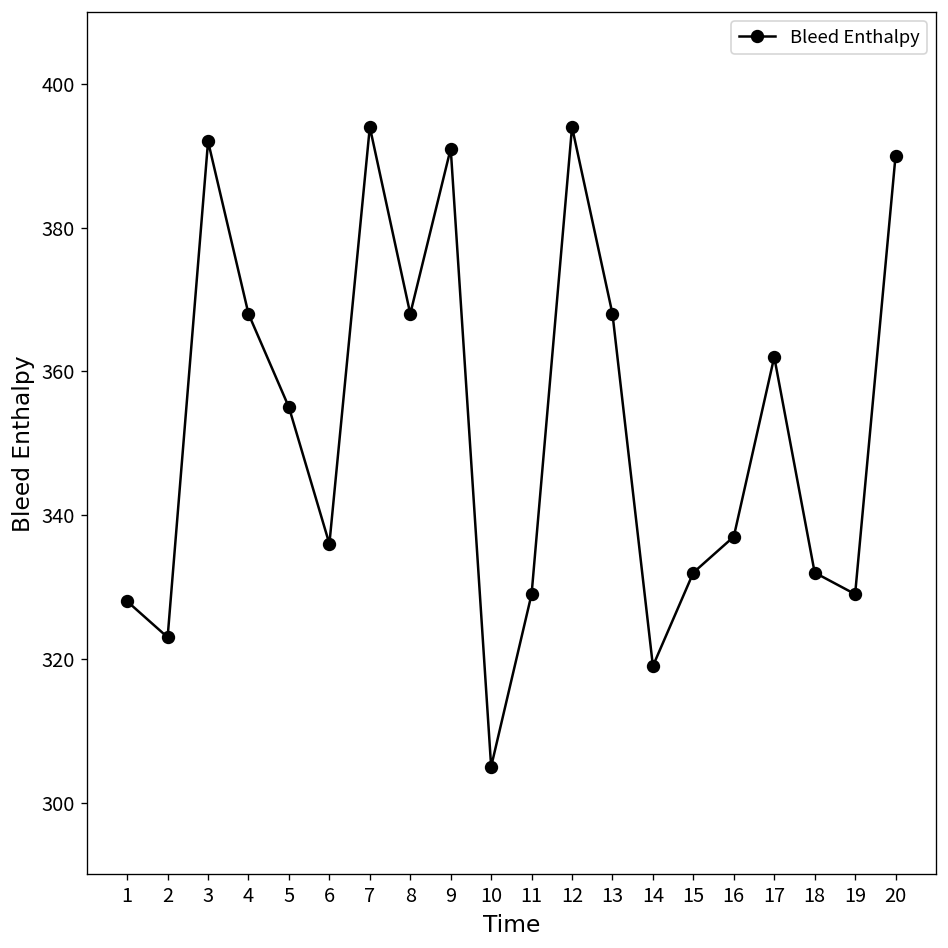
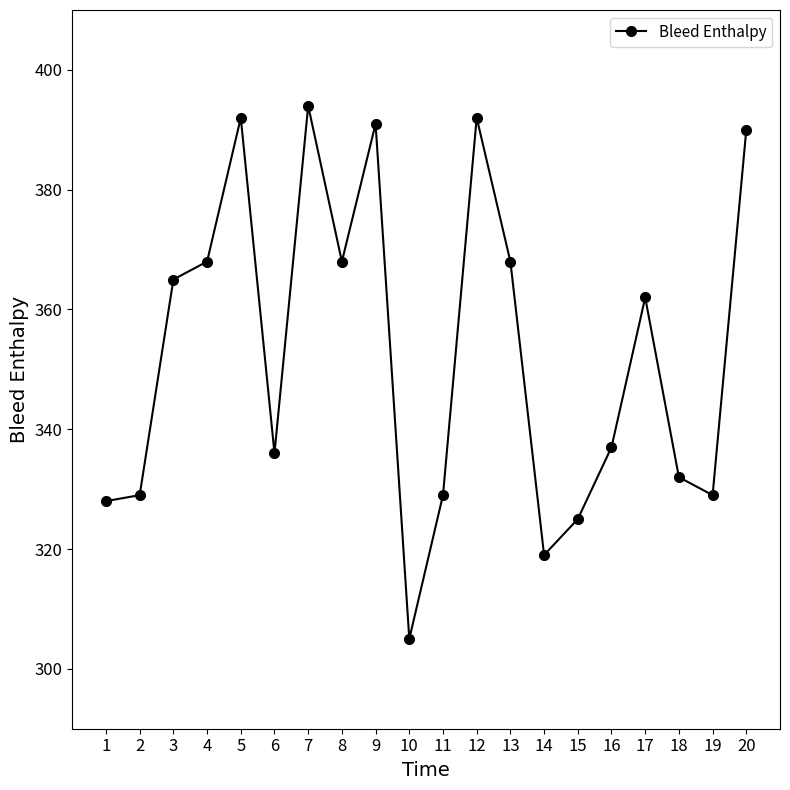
  {
    "1": 328,
-   "2": 323,
-   "3": 392,
+   "2": 329,
+   "3": 365,
    "4": 368,
-   "5": 355,
+   "5": 392,
    "6": 336,
    "7": 394,
    "8": 368,
    "9": 391,
    "10": 305,
    "11": 329,
-   "12": 394,
+   "12": 392,
    "13": 368,
    "14": 319,
-   "15": 332,
+   "15": 325,
    "16": 337,
    "17": 362,
    "18": 332,
    "19": 329,
    "20": 390
  }
